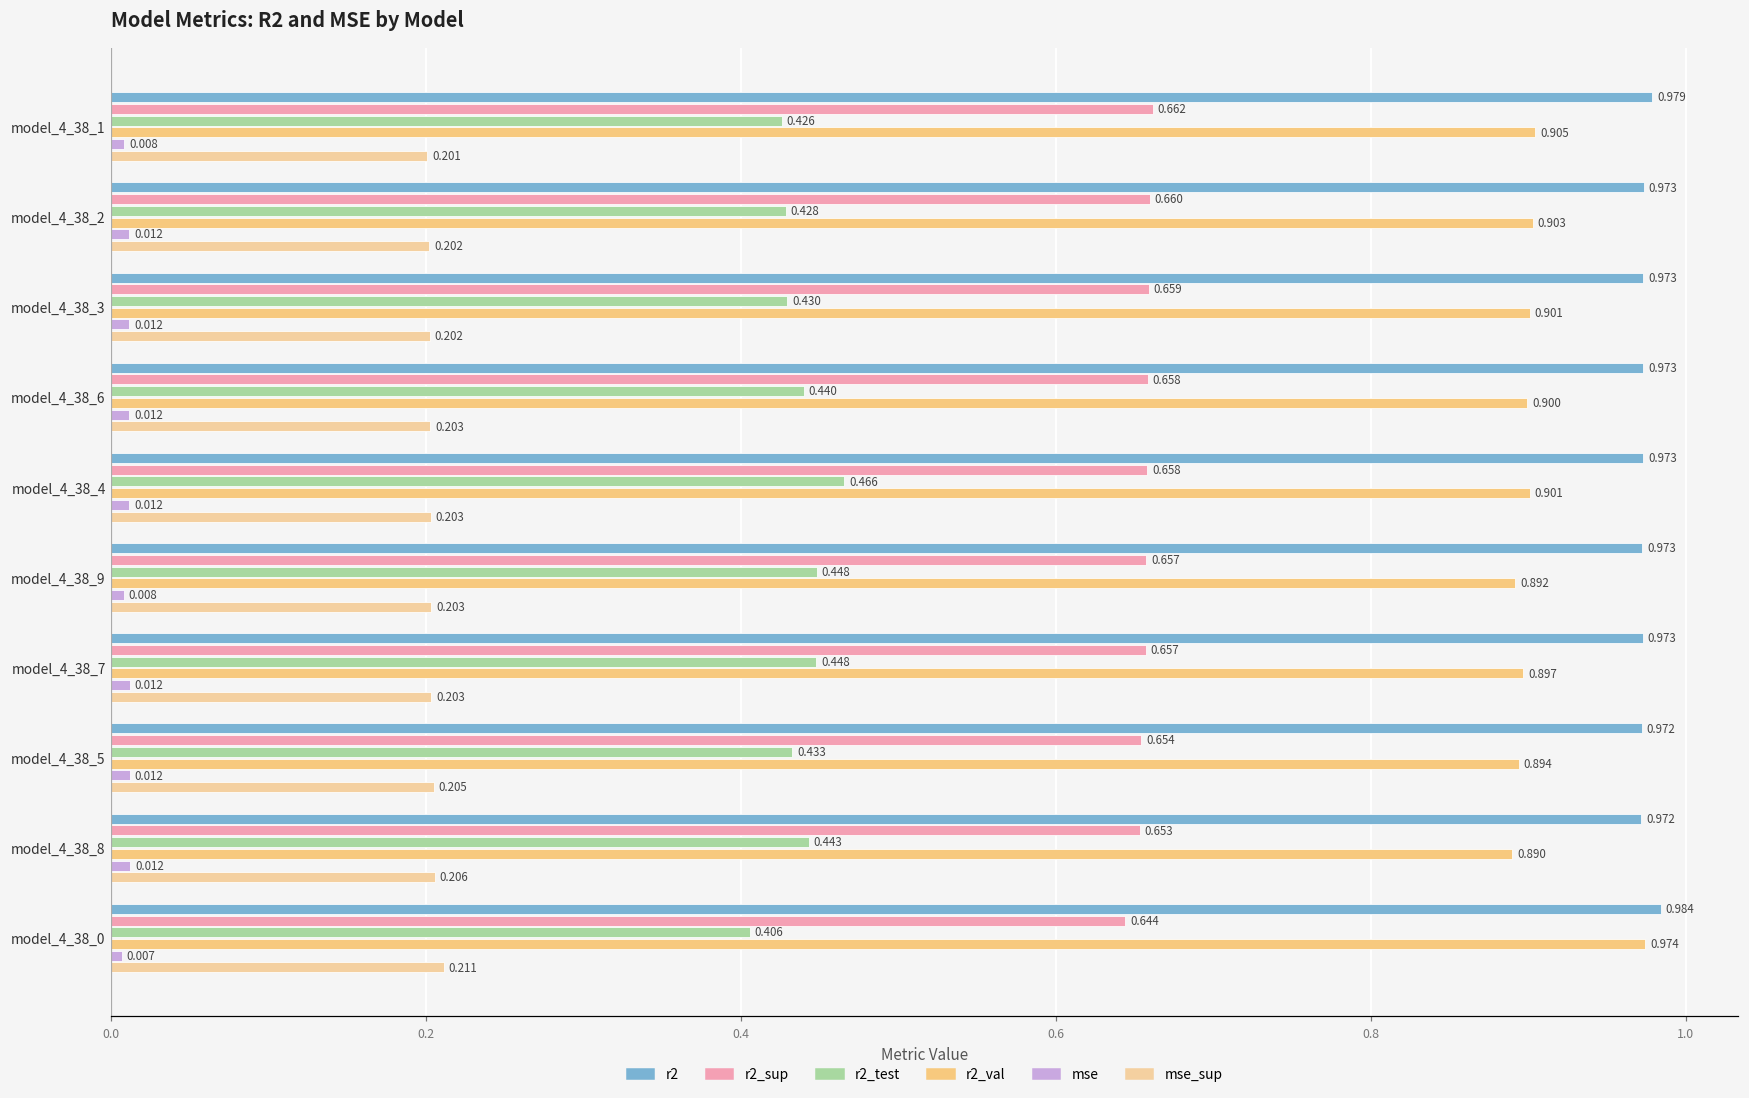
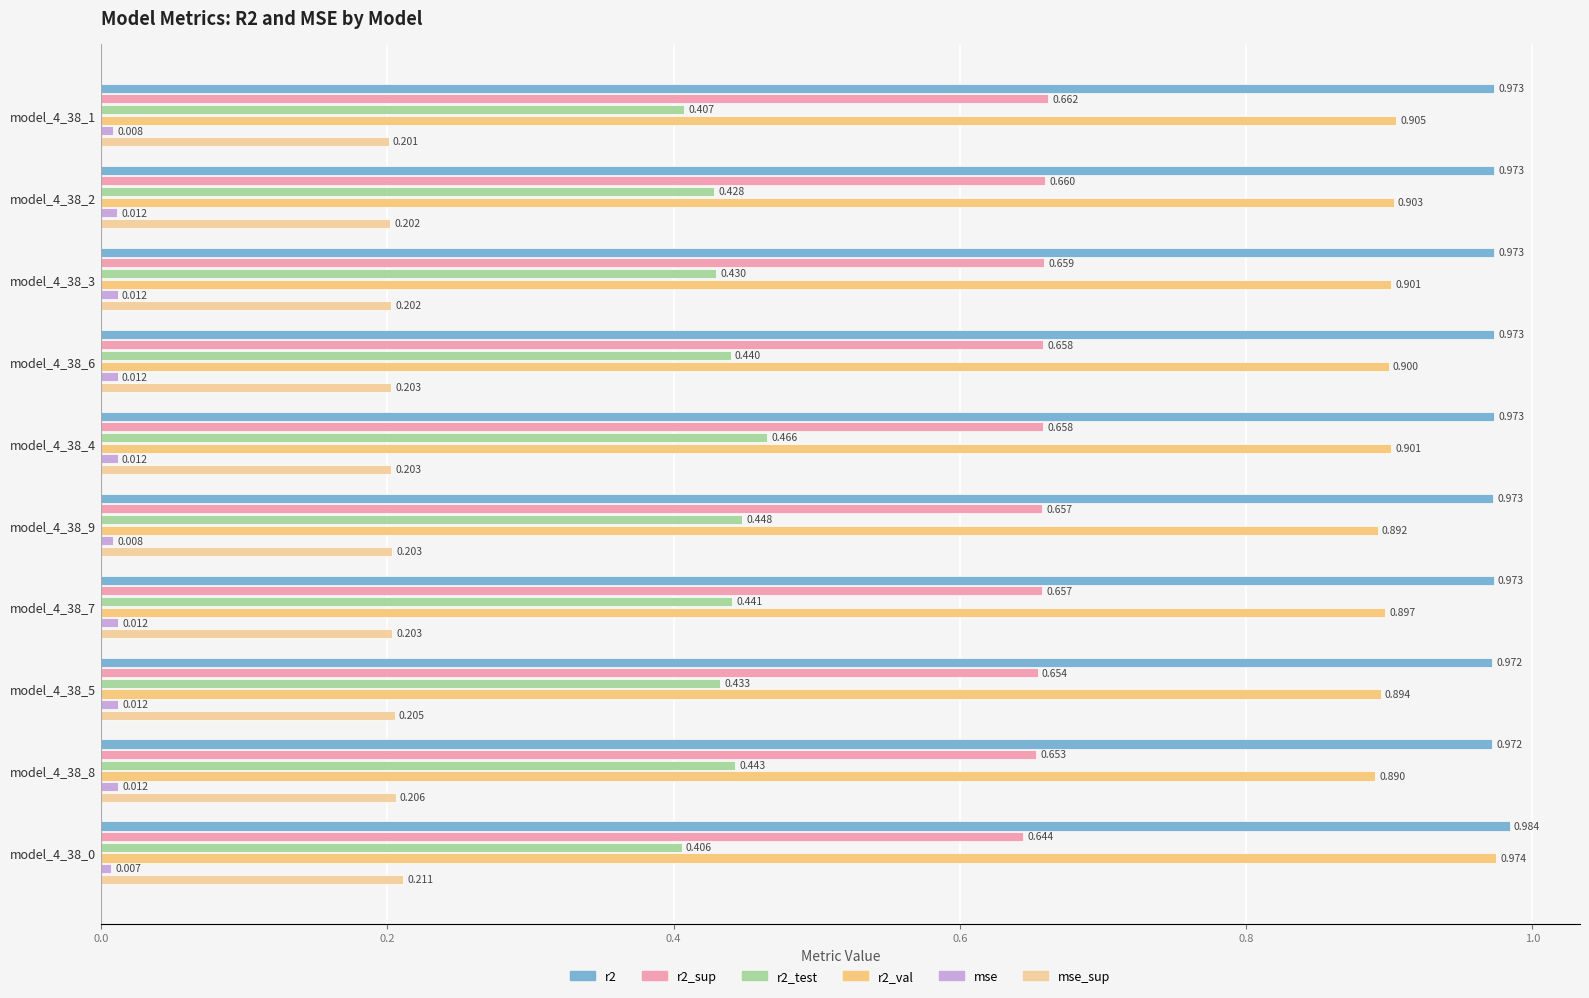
  {
    "r2": {
-     "model_4_38_1": 0.979,
+     "model_4_38_1": 0.973,
      "model_4_38_2": 0.973,
      "model_4_38_3": 0.973,
      "model_4_38_6": 0.973,
      "model_4_38_4": 0.973,
      "model_4_38_9": 0.973,
      "model_4_38_7": 0.973,
      "model_4_38_5": 0.972,
      "model_4_38_8": 0.972,
      "model_4_38_0": 0.984
    },
    "r2_test": {
-     "model_4_38_1": 0.426,
+     "model_4_38_1": 0.407,
      "model_4_38_2": 0.428,
      "model_4_38_3": 0.430,
      "model_4_38_6": 0.440,
      "model_4_38_4": 0.466,
      "model_4_38_9": 0.448,
-     "model_4_38_7": 0.448,
+     "model_4_38_7": 0.441,
      "model_4_38_5": 0.433,
      "model_4_38_8": 0.443,
      "model_4_38_0": 0.406
    },
    "mse": {
      "model_4_38_1": 0.008,
      "model_4_38_2": 0.012,
      "model_4_38_3": 0.012,
      "model_4_38_6": 0.012,
      "model_4_38_4": 0.012,
      "model_4_38_9": 0.008,
      "model_4_38_7": 0.012,
      "model_4_38_5": 0.012,
      "model_4_38_8": 0.012,
      "model_4_38_0": 0.007
    }
  }
